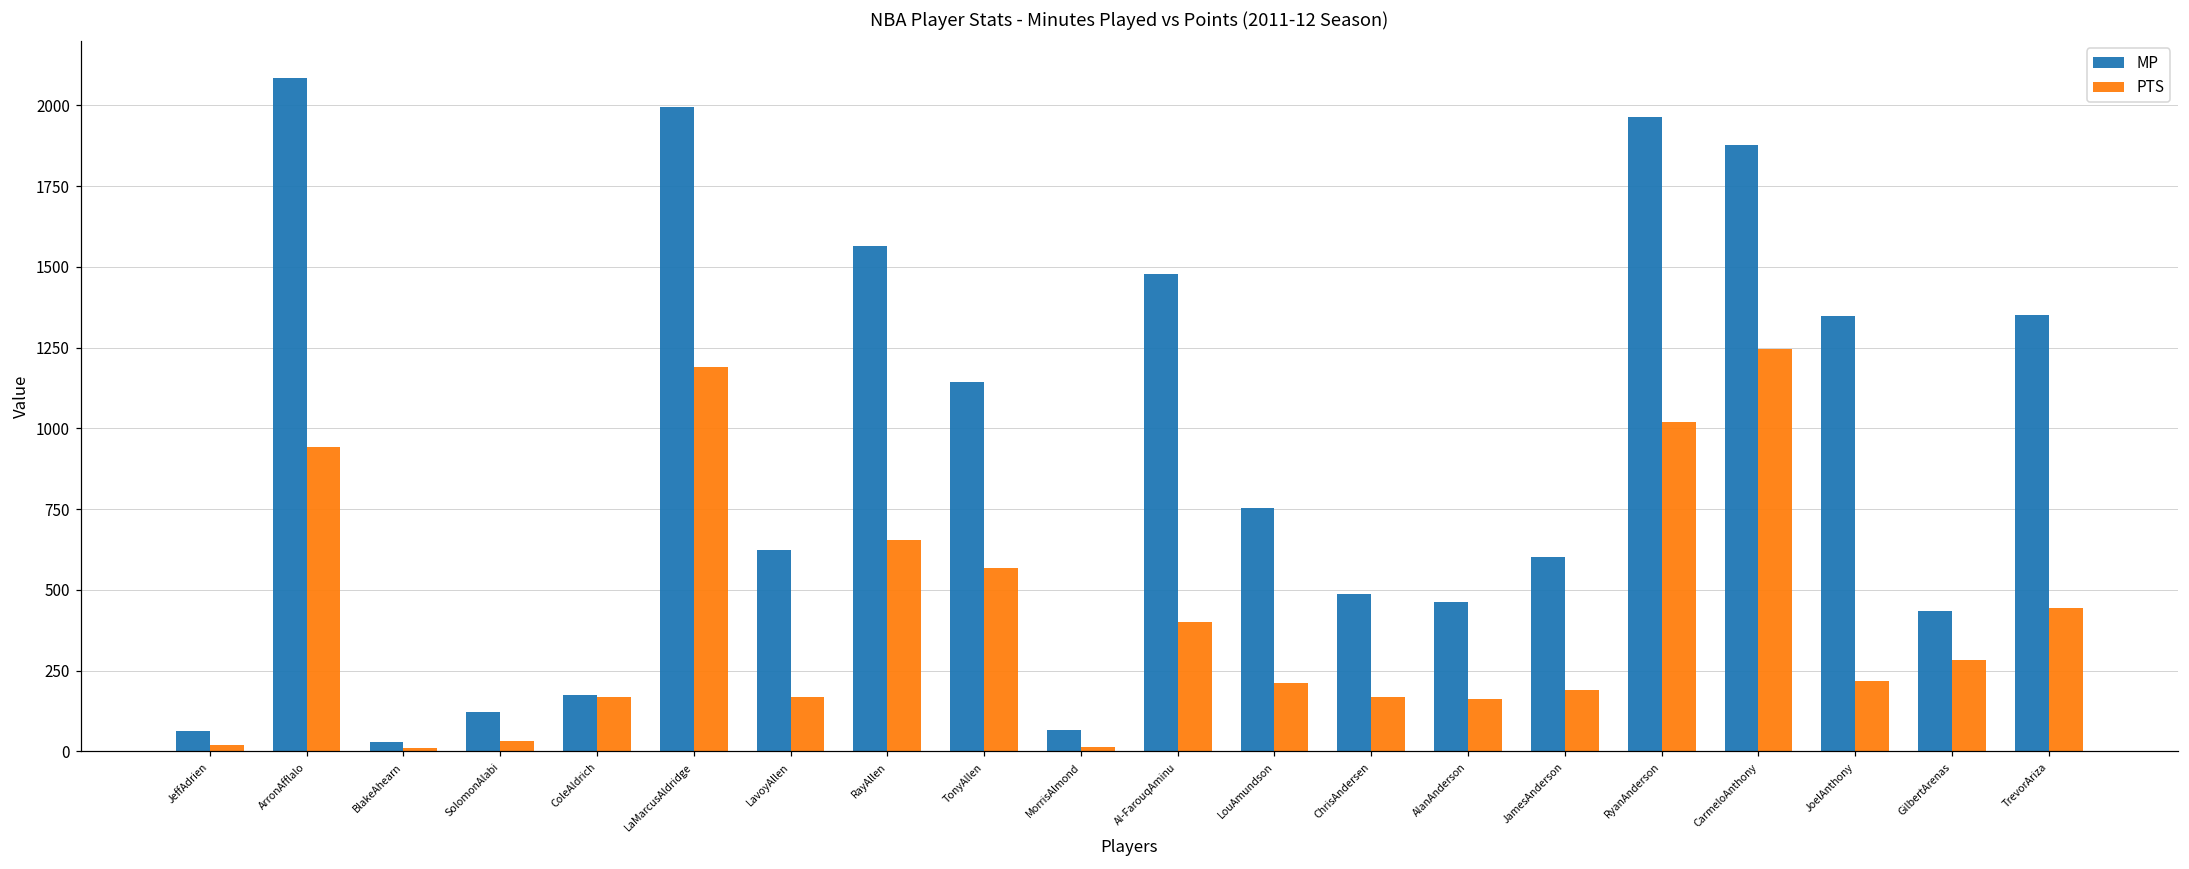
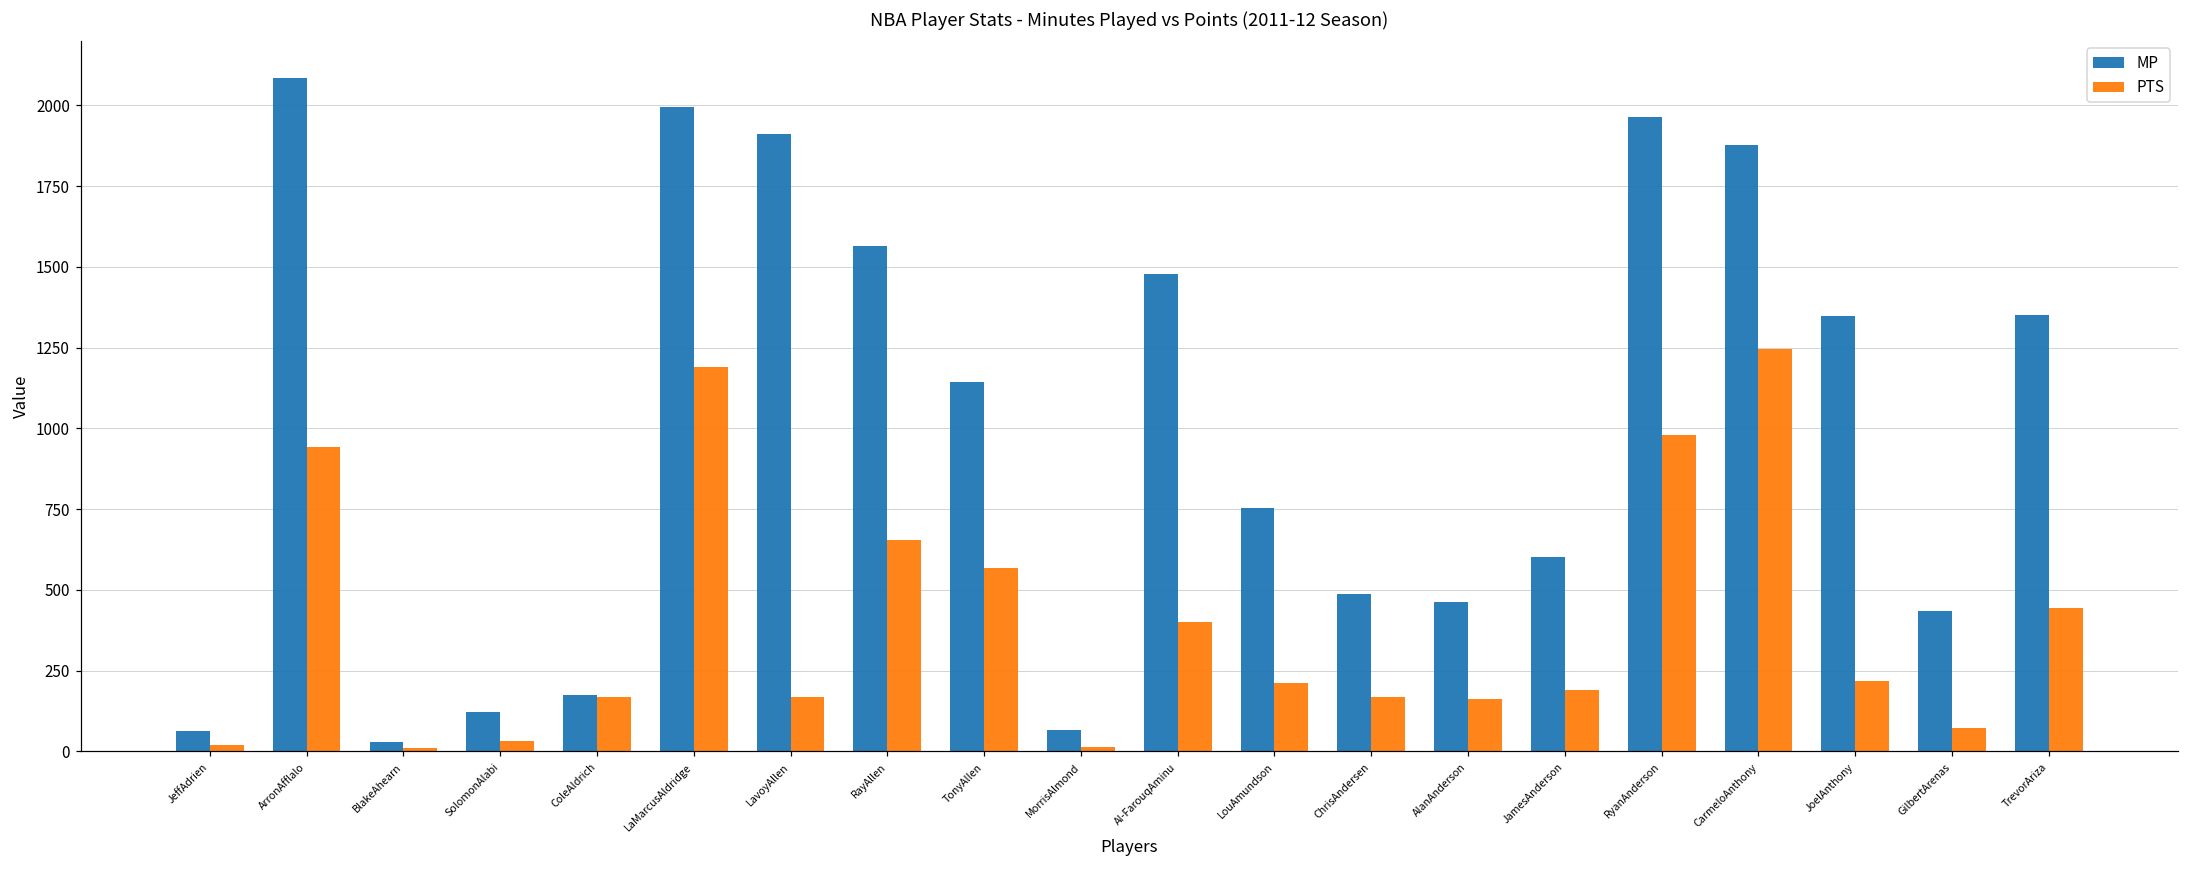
  {
    "MP": {
      "JeffAdrien": 60,
      "ArronAfflalo": 2090,
      "BlakeAhearn": 30,
      "SolomonAlabi": 120,
      "ColeAldrich": 170,
      "LaMarcusAldridge": 1990,
-     "LavoyAllen": 620,
+     "LavoyAllen": 1910,
      "RayAllen": 1570,
      "TonyAllen": 1140,
      "MorrisAlmond": 70,
      "Al-FarouqAminu": 1480,
      "LouAmundson": 750,
      "ChrisAndersen": 490,
      "AlanAnderson": 460,
      "JamesAnderson": 600,
      "RyanAnderson": 1960,
      "CarmeloAnthony": 1880,
      "JoelAnthony": 1350,
      "GilbertArenas": 440,
      "TrevorAriza": 1350
    },
    "PTS": {
      "JeffAdrien": 20,
      "ArronAfflalo": 940,
      "BlakeAhearn": 10,
      "SolomonAlabi": 30,
      "ColeAldrich": 170,
      "LaMarcusAldridge": 1190,
      "LavoyAllen": 170,
      "RayAllen": 660,
      "TonyAllen": 570,
      "MorrisAlmond": 10,
      "Al-FarouqAminu": 400,
      "LouAmundson": 210,
      "ChrisAndersen": 170,
      "AlanAnderson": 160,
      "JamesAnderson": 190,
-     "RyanAnderson": 1020,
+     "RyanAnderson": 980,
      "CarmeloAnthony": 1250,
      "JoelAnthony": 220,
-     "GilbertArenas": 280,
+     "GilbertArenas": 70,
      "TrevorAriza": 440
    }
  }
